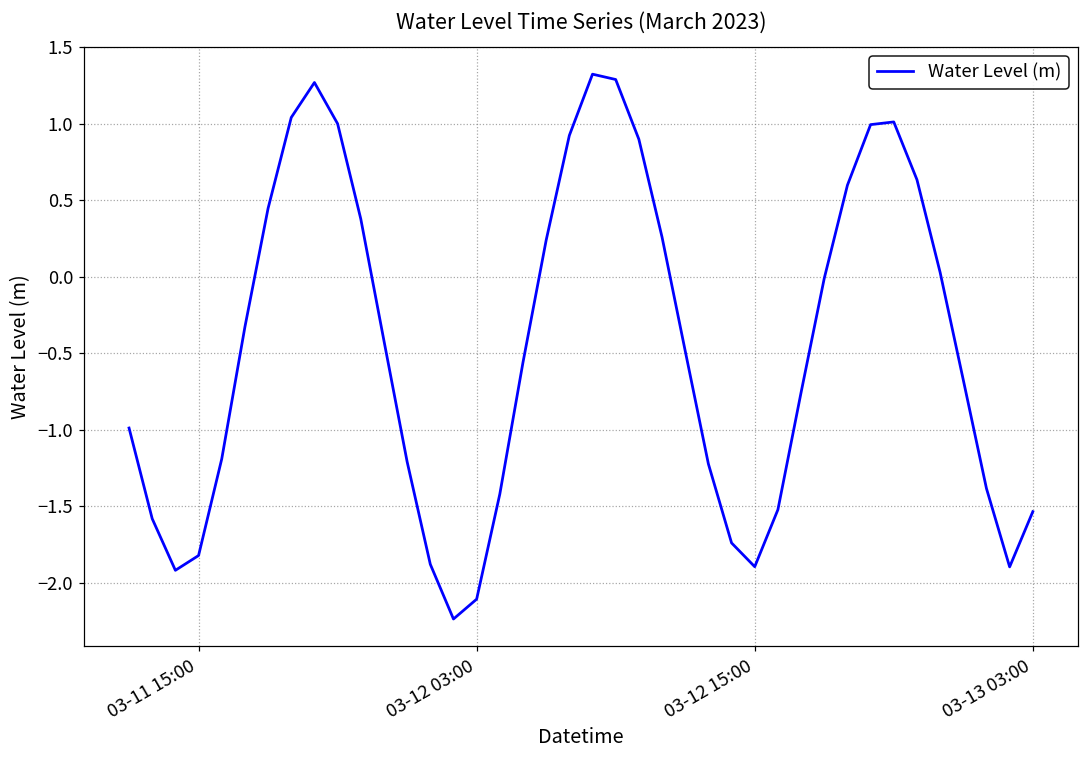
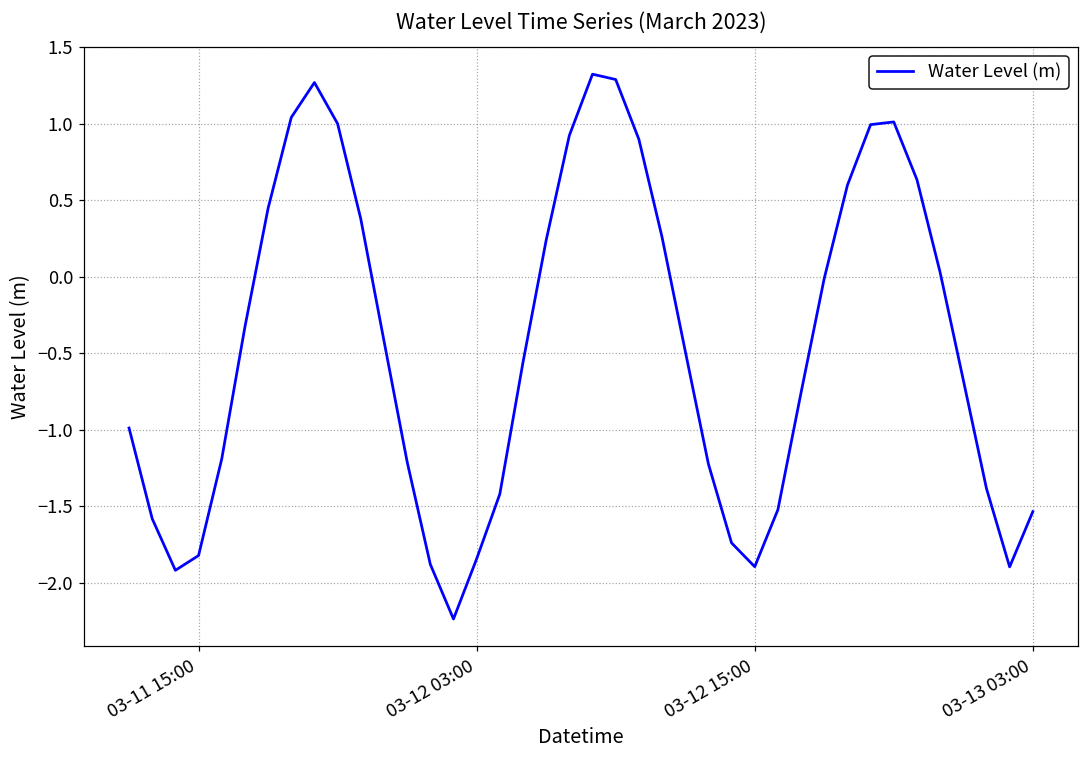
  {
    "03-11 15:00": -1.82,
-   "03-12 03:00": -2.11,
+   "03-12 03:00": -1.84,
    "03-12 15:00": -1.90,
    "03-13 03:00": -1.54
  }
